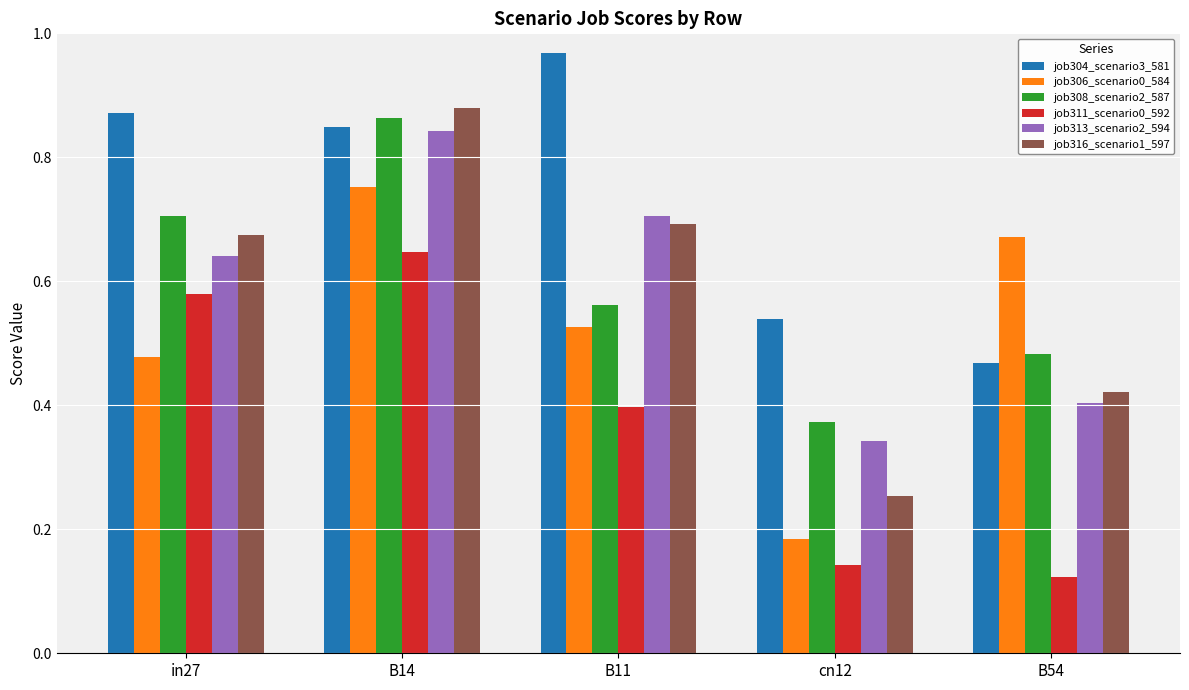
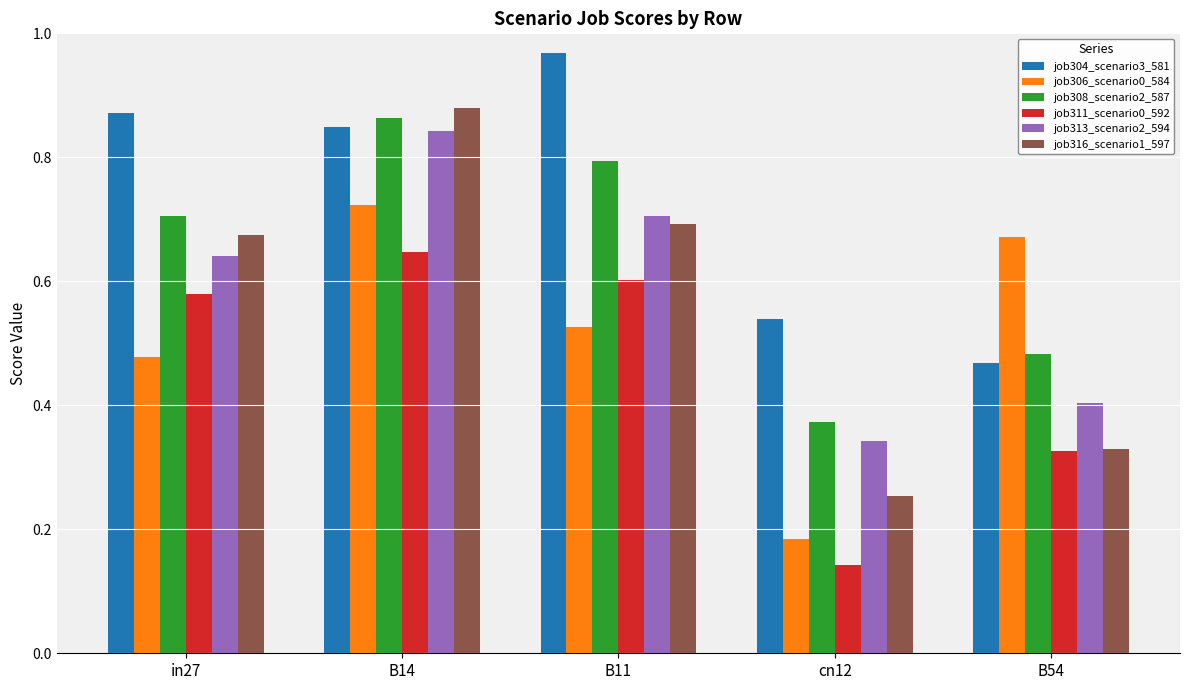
  {
    "job304_scenario3_581": {
      "in27": 0.87,
      "B14": 0.85,
      "B11": 0.97,
      "cn12": 0.54,
      "B54": 0.47
    },
    "job306_scenario0_584": {
      "in27": 0.48,
-     "B14": 0.75,
+     "B14": 0.72,
      "B11": 0.53,
      "cn12": 0.19,
      "B54": 0.67
    },
    "job308_scenario2_587": {
      "in27": 0.70,
      "B14": 0.86,
-     "B11": 0.56,
+     "B11": 0.79,
      "cn12": 0.37,
      "B54": 0.48
    },
    "job311_scenario0_592": {
      "in27": 0.58,
      "B14": 0.65,
-     "B11": 0.40,
+     "B11": 0.60,
      "cn12": 0.14,
-     "B54": 0.12
+     "B54": 0.33
    },
    "job313_scenario2_594": {
      "in27": 0.64,
      "B14": 0.84,
      "B11": 0.71,
      "cn12": 0.34,
      "B54": 0.40
    },
    "job316_scenario1_597": {
      "in27": 0.68,
      "B14": 0.88,
      "B11": 0.69,
      "cn12": 0.25,
-     "B54": 0.42
+     "B54": 0.33
    }
  }
